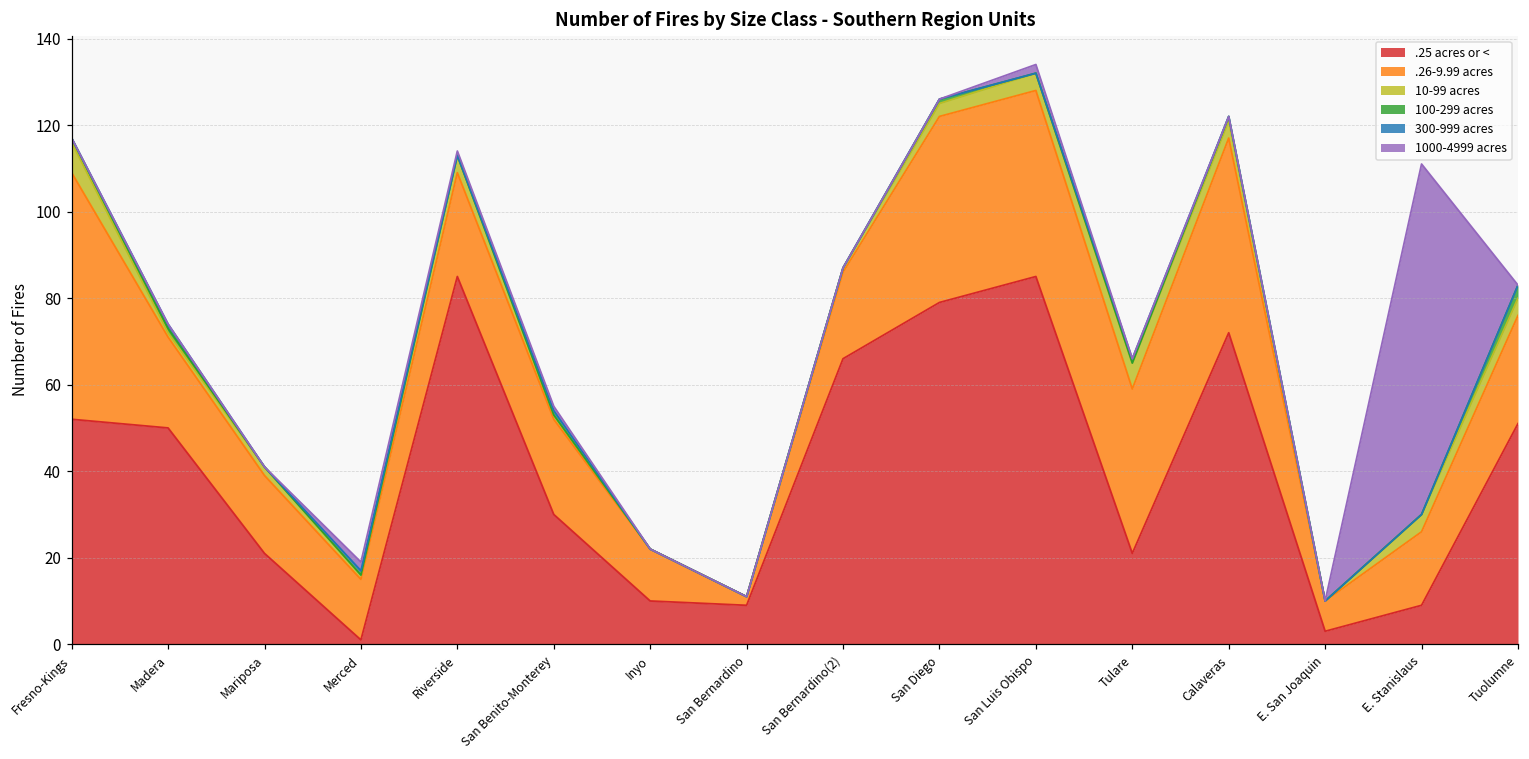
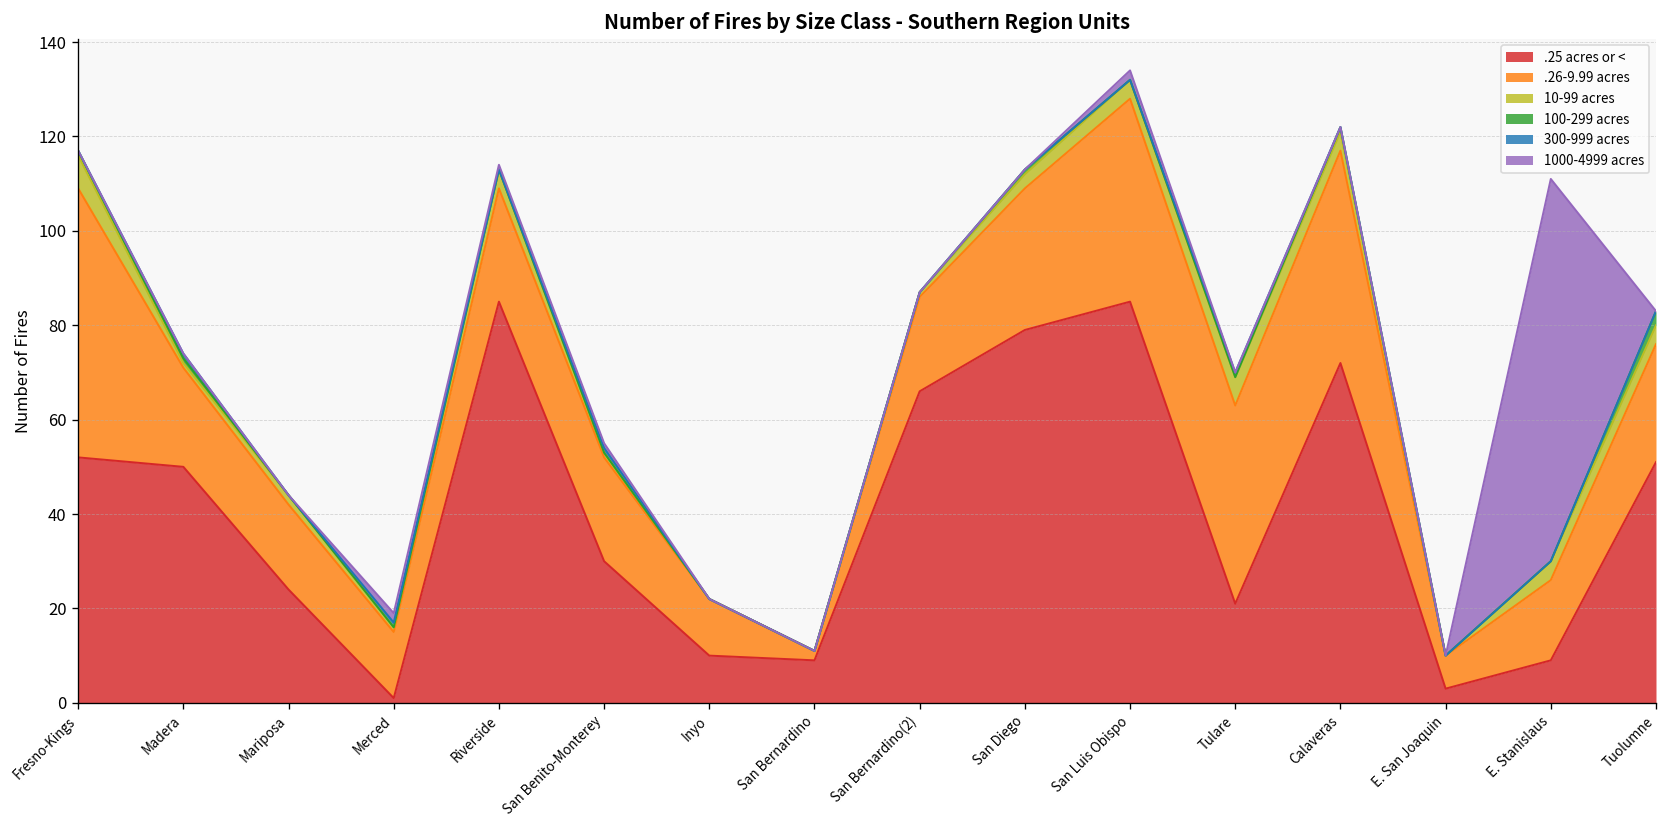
  {
    ".25 acres or <": {
      "Fresno-Kings": 52,
      "Madera": 50,
-     "Mariposa": 21,
+     "Mariposa": 24,
      "Merced": 1,
      "Riverside": 85,
      "San Benito-Monterey": 30,
      "Inyo": 10,
      "San Bernardino": 9,
      "San Bernardino(2)": 66,
      "San Diego": 79,
      "San Luis Obispo": 85,
      "Tulare": 21,
      "Calaveras": 72,
      "E. San Joaquin": 3,
      "E. Stanislaus": 9,
      "Tuolumne": 51
    },
    ".26-9.99 acres": {
      "Fresno-Kings": 57,
      "Madera": 21,
      "Mariposa": 18,
      "Merced": 14,
      "Riverside": 24,
      "San Benito-Monterey": 22,
      "San Bernardino(2)": 20,
-     "San Diego": 43,
+     "San Diego": 30,
      "San Luis Obispo": 43,
-     "Tulare": 38,
+     "Tulare": 42,
      "Calaveras": 45,
      "E. Stanislaus": 17,
      "Tuolumne": 25
    },
    "10-99 acres": {
      "Fresno-Kings": 7,
      "Madera": 1,
      "San Diego": 3,
      "Calaveras": 4,
      "Tuolumne": 4
    },
    "100-299 acres": {
      "Madera": 1
    },
    "300-999 acres": {
      "Merced": 1,
      "San Benito-Monterey": 1
    },
    "1000-4999 acres": {
      "Merced": 2,
      "Riverside": 1,
      "San Benito-Monterey": 1,
      "San Luis Obispo": 2,
      "E. Stanislaus": 81
    }
  }
